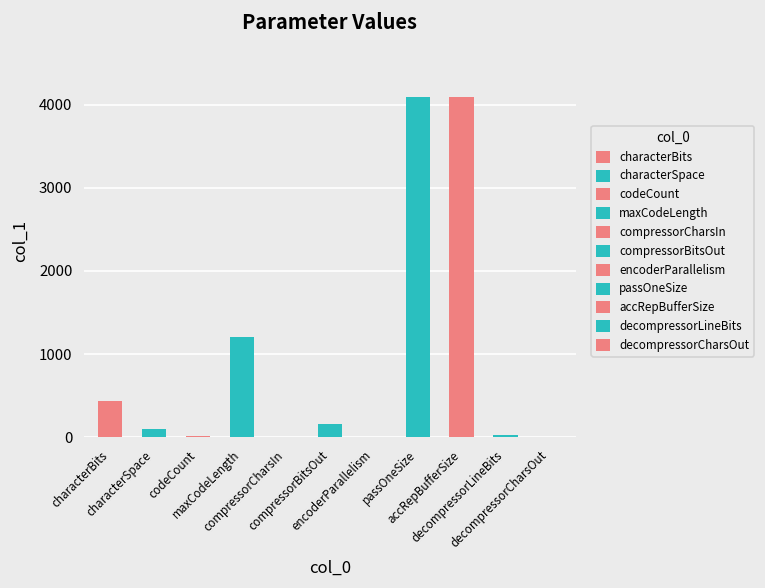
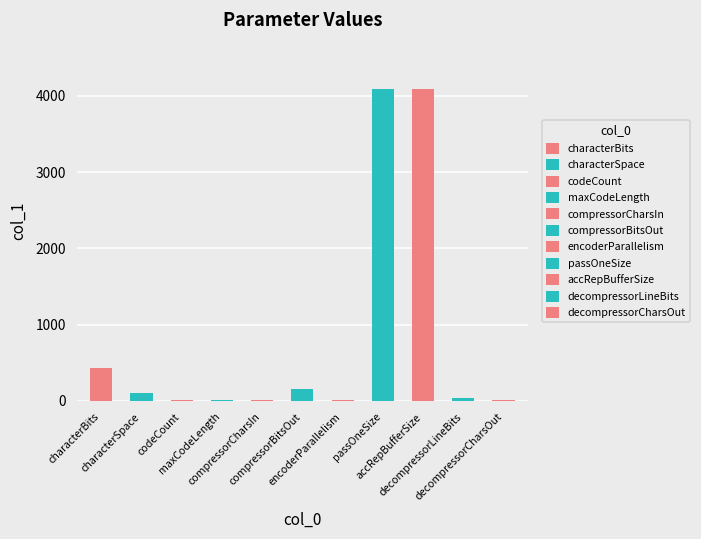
  {
    "characterBits": 400,
    "characterSpace": 100,
-   "maxCodeLength": 1200,
+   "maxCodeLength": 0,
    "compressorBitsOut": 200,
    "passOneSize": 4100,
    "accRepBufferSize": 4100
  }
